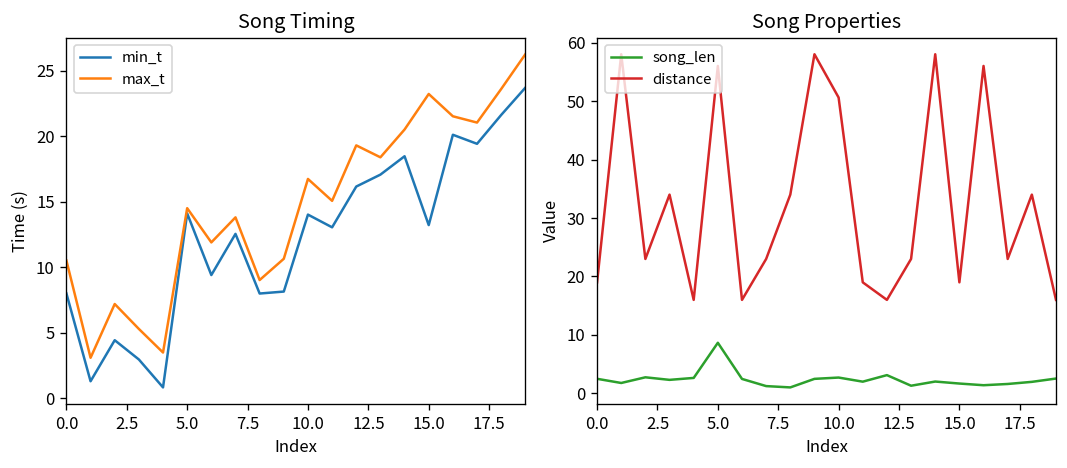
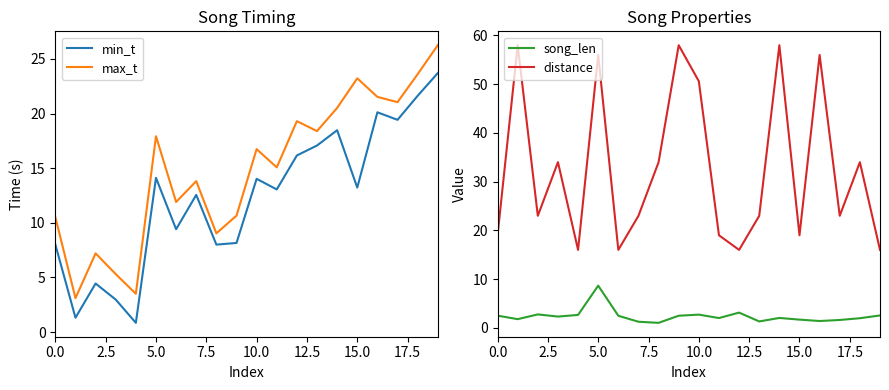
  {
    "Song Timing": {
      "min_t": {
        "0.0": 8.0,
        "5.0": 14.1,
        "10.0": 14.0,
        "15.0": 13.2
      },
      "max_t": {
        "0.0": 10.5,
-       "5.0": 14.5,
+       "5.0": 17.9,
        "10.0": 16.7,
        "15.0": 23.2
      }
    },
    "Song Properties": {
      "song_len": {
        "0.0": 3,
        "5.0": 9,
        "10.0": 3,
        "15.0": 2
      },
      "distance": {
        "0.0": 19,
        "10.0": 51,
        "15.0": 19
      }
    }
  }
